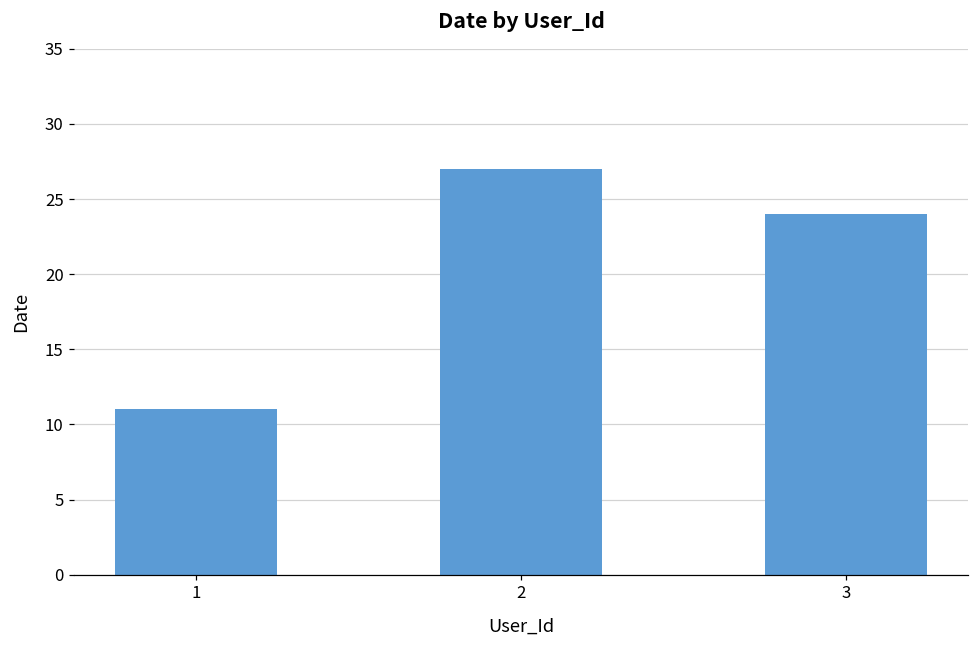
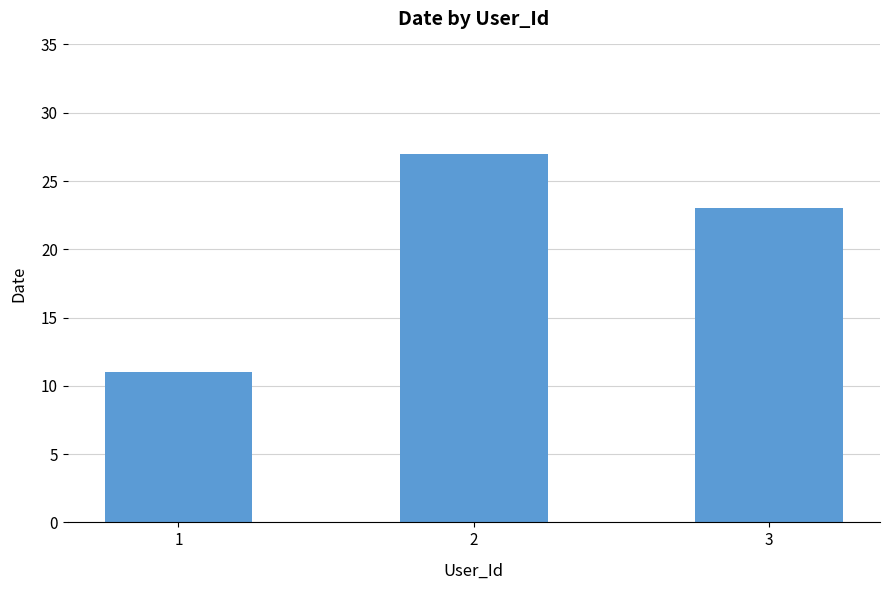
  {
    "1": 11,
    "2": 27,
-   "3": 24
+   "3": 23
  }
